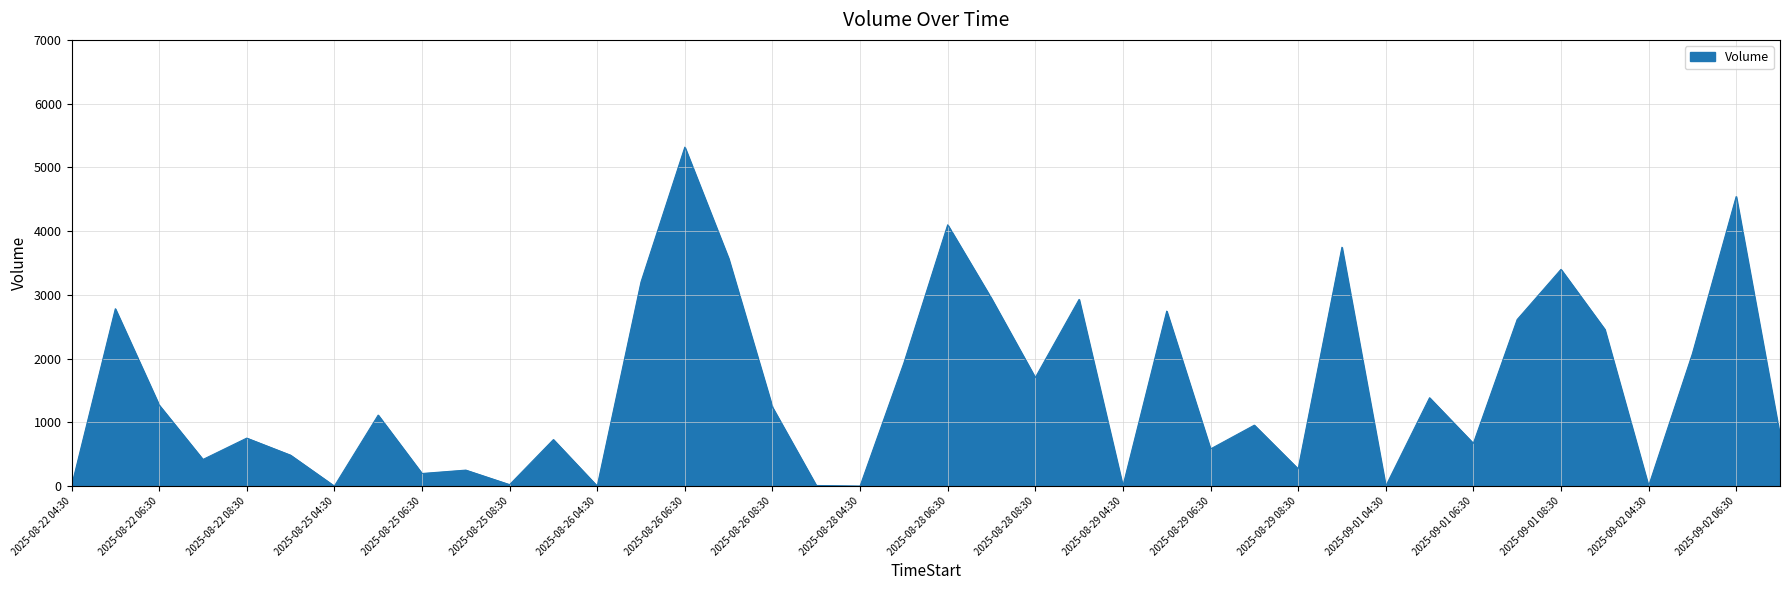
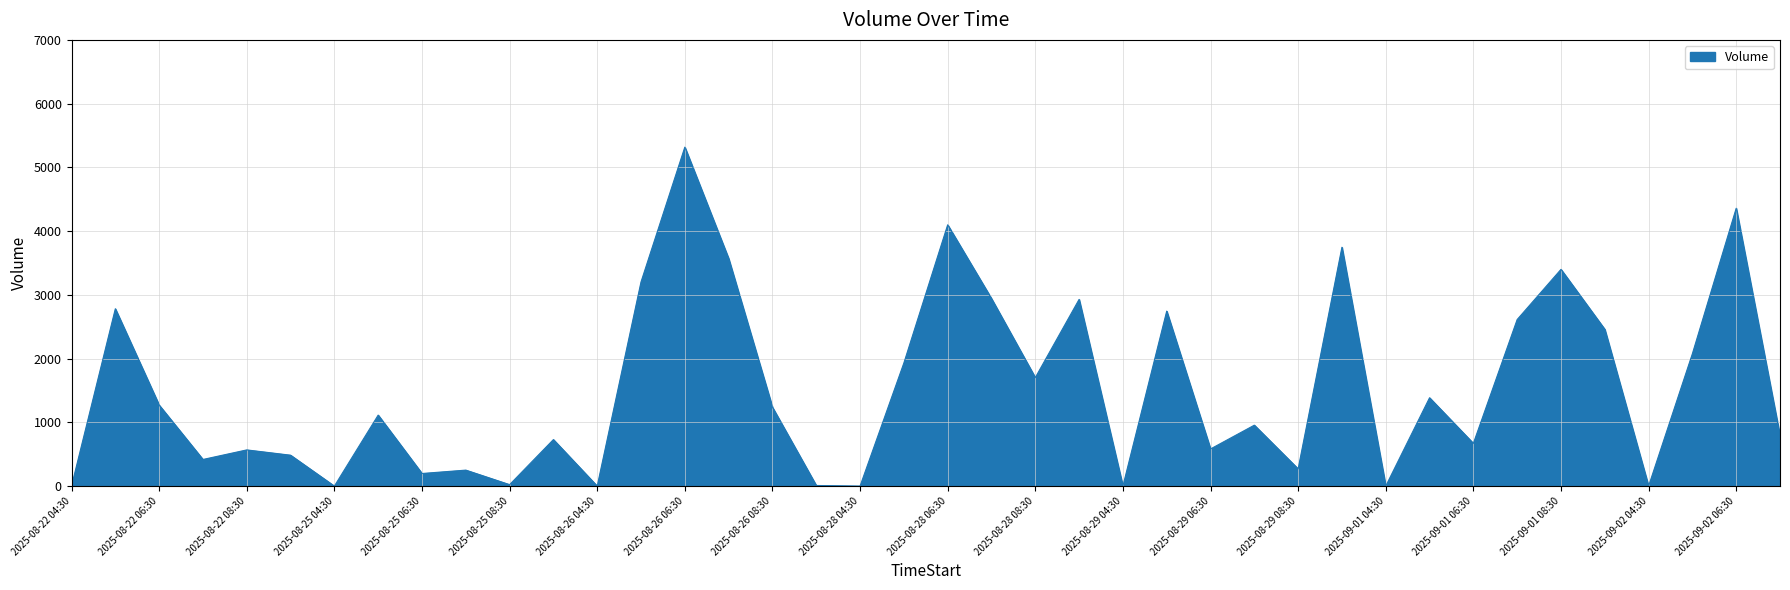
  {
    "2025-08-22 04:30": 0,
    "2025-08-22 06:30": 1300,
-   "2025-08-22 08:30": 800,
+   "2025-08-22 08:30": 600,
    "2025-08-25 04:30": 0,
    "2025-08-25 06:30": 200,
    "2025-08-25 08:30": 0,
    "2025-08-26 04:30": 0,
    "2025-08-26 06:30": 5300,
    "2025-08-26 08:30": 1200,
    "2025-08-28 04:30": 0,
    "2025-08-28 06:30": 4100,
    "2025-08-28 08:30": 1700,
    "2025-08-29 04:30": 0,
    "2025-08-29 06:30": 600,
    "2025-08-29 08:30": 300,
    "2025-09-01 04:30": 0,
    "2025-09-01 06:30": 700,
    "2025-09-01 08:30": 3400,
    "2025-09-02 04:30": 0,
-   "2025-09-02 06:30": 4500
+   "2025-09-02 06:30": 4400
  }
